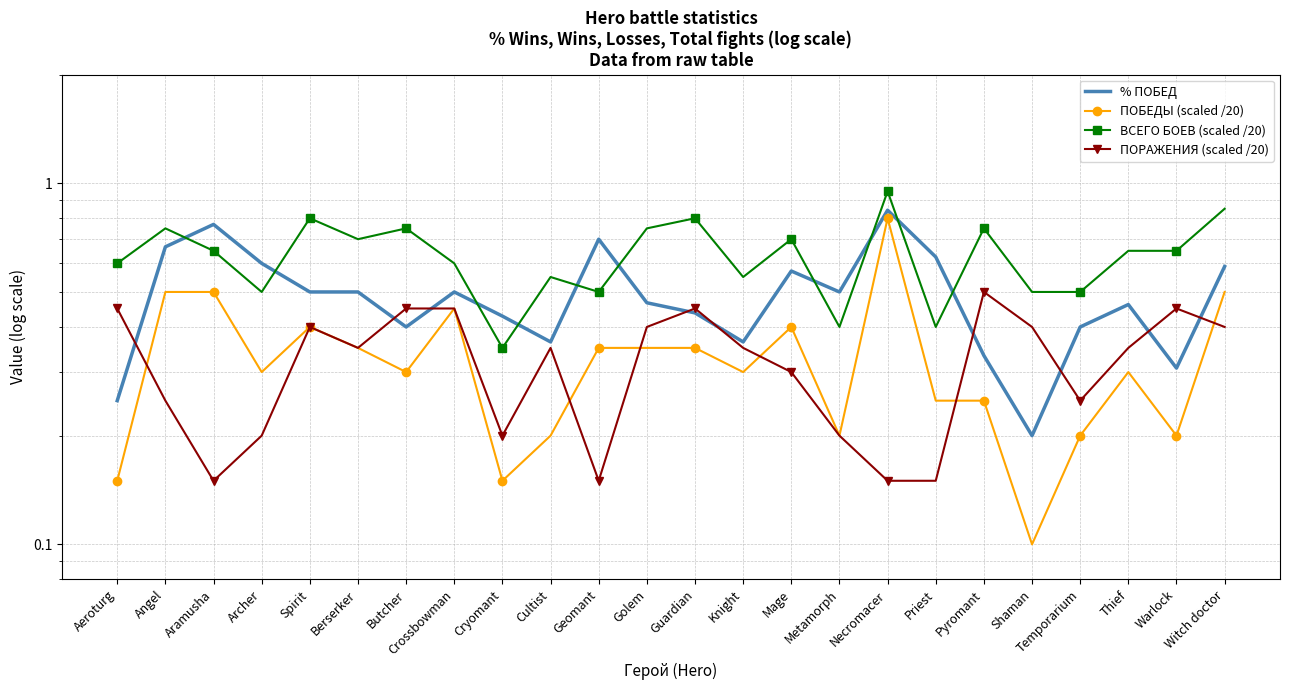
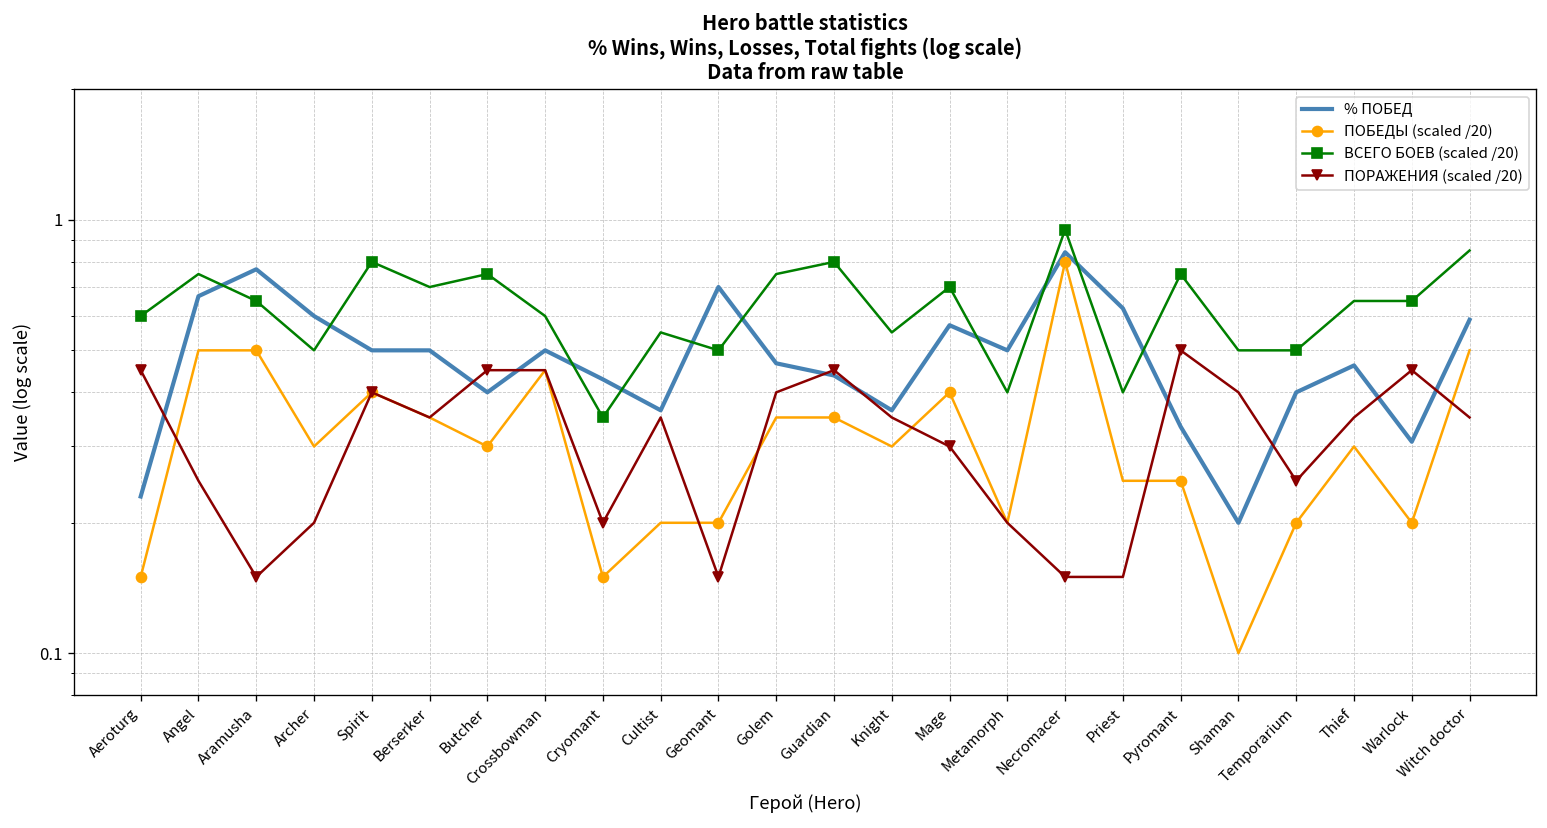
  {
    "% ПОБЕД": {
-     "Aeroturg": 0.25,
+     "Aeroturg": 0.23,
      "Angel": 0.67,
      "Aramusha": 0.77,
      "Archer": 0.60,
      "Spirit": 0.50,
      "Berserker": 0.50,
      "Butcher": 0.40,
      "Crossbowman": 0.50,
      "Cryomant": 0.43,
      "Cultist": 0.36,
      "Geomant": 0.70,
      "Golem": 0.47,
      "Guardian": 0.44,
      "Knight": 0.36,
      "Mage": 0.57,
      "Metamorph": 0.50,
      "Necromacer": 0.84,
      "Priest": 0.63,
      "Pyromant": 0.33,
      "Shaman": 0.20,
      "Temporarium": 0.40,
      "Thief": 0.46,
      "Warlock": 0.31,
      "Witch doctor": 0.59
    },
    "ПОБЕДЫ (scaled /20)": {
      "Aeroturg": 0.15,
      "Angel": 0.50,
      "Aramusha": 0.50,
      "Archer": 0.30,
      "Butcher": 0.30,
      "Cryomant": 0.15,
      "Cultist": 0.20,
-     "Geomant": 0.35,
+     "Geomant": 0.20,
      "Golem": 0.35,
      "Guardian": 0.35,
      "Knight": 0.30,
      "Mage": 0.40,
      "Necromacer": 0.80,
      "Priest": 0.25,
      "Pyromant": 0.25,
      "Shaman": 0.10,
      "Temporarium": 0.20,
      "Thief": 0.30,
      "Warlock": 0.20,
      "Witch doctor": 0.50
    },
    "ВСЕГО БОЕВ (scaled /20)": {
      "Aeroturg": 0.60,
      "Angel": 0.75,
      "Aramusha": 0.65,
      "Archer": 0.50,
      "Spirit": 0.80,
      "Berserker": 0.70,
      "Butcher": 0.75,
      "Crossbowman": 0.60,
      "Cryomant": 0.35,
      "Cultist": 0.55,
      "Geomant": 0.50,
      "Golem": 0.75,
      "Guardian": 0.80,
      "Knight": 0.55,
      "Mage": 0.70,
      "Metamorph": 0.40,
      "Necromacer": 0.95,
      "Priest": 0.40,
      "Pyromant": 0.75,
      "Shaman": 0.50,
      "Temporarium": 0.50,
      "Thief": 0.65,
      "Warlock": 0.65,
      "Witch doctor": 0.85
    },
    "ПОРАЖЕНИЯ (scaled /20)": {
      "Aeroturg": 0.45,
      "Angel": 0.25,
      "Aramusha": 0.15,
      "Archer": 0.20,
      "Butcher": 0.45,
      "Cryomant": 0.20,
      "Cultist": 0.35,
      "Geomant": 0.15,
      "Golem": 0.40,
      "Guardian": 0.45,
      "Knight": 0.35,
      "Mage": 0.30,
      "Necromacer": 0.15,
      "Priest": 0.15,
      "Pyromant": 0.50,
      "Shaman": 0.40,
      "Temporarium": 0.25,
      "Thief": 0.35,
      "Warlock": 0.45,
-     "Witch doctor": 0.40
+     "Witch doctor": 0.35
    }
  }
